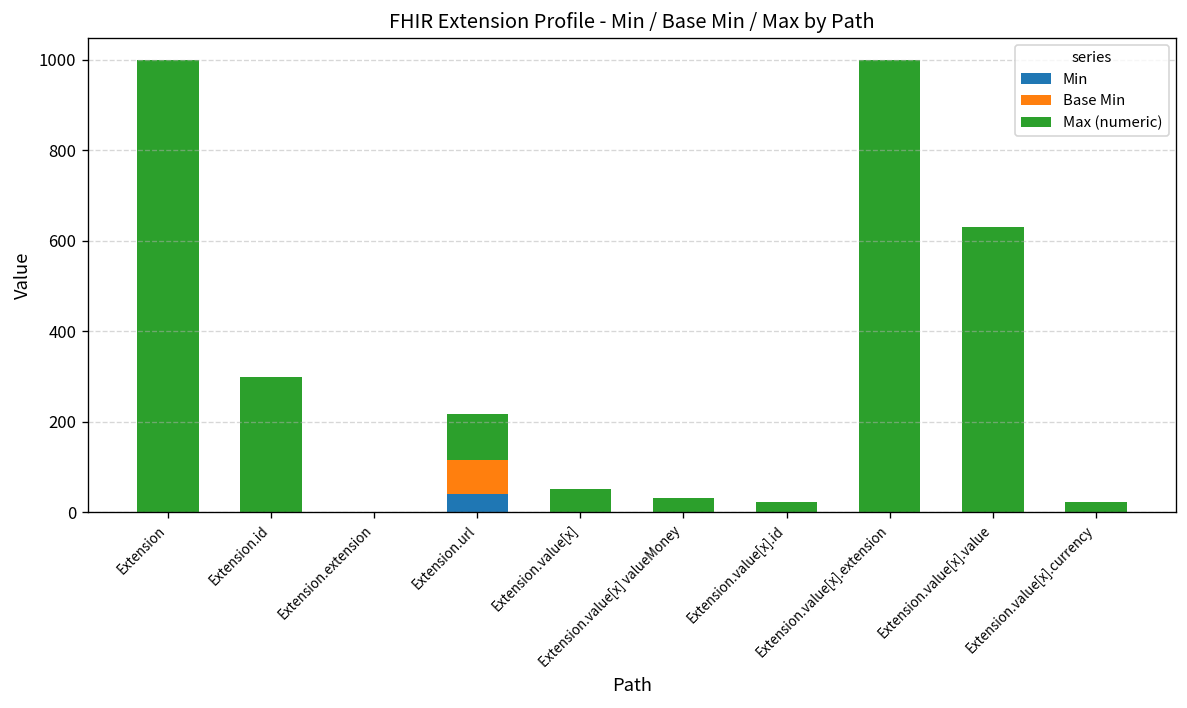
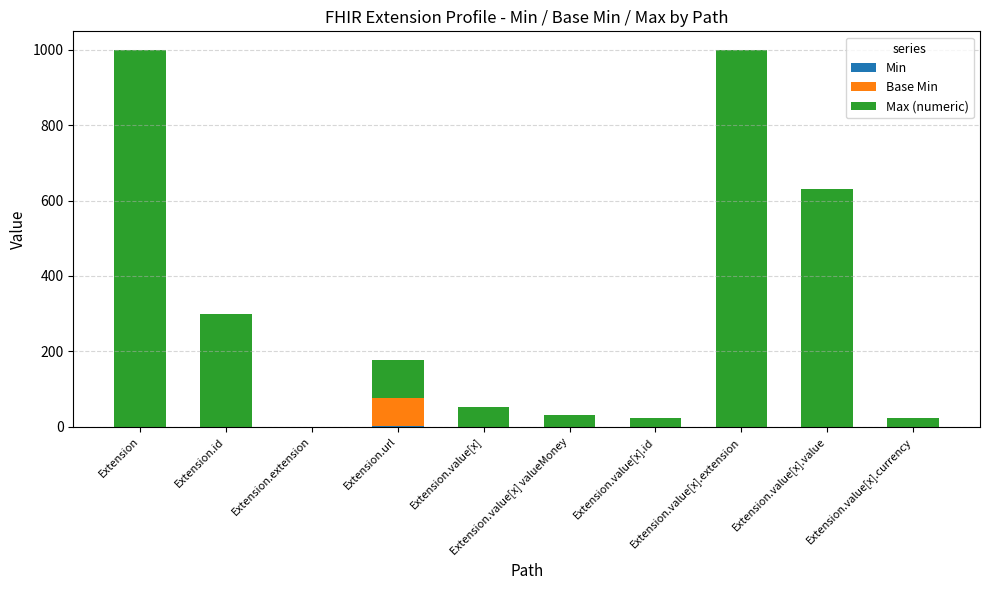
  {
    "Min": {
      "Extension": 0,
      "Extension.id": 0,
      "Extension.extension": 0,
-     "Extension.url": 40,
+     "Extension.url": 0,
      "Extension.value[x]": 0,
      "Extension.value[x] valueMoney": 0,
      "Extension.value[x].id": 0,
      "Extension.value[x].extension": 0,
      "Extension.value[x].value": 0,
      "Extension.value[x].currency": 0
    },
    "Base Min": {
      "Extension": 0,
      "Extension.id": 0,
      "Extension.extension": 0,
      "Extension.url": 80,
      "Extension.value[x]": 0,
      "Extension.value[x] valueMoney": 0,
      "Extension.value[x].id": 0,
      "Extension.value[x].extension": 0,
      "Extension.value[x].value": 0,
      "Extension.value[x].currency": 0
    },
    "Max (numeric)": {
      "Extension": 1000,
      "Extension.id": 300,
      "Extension.extension": 0,
      "Extension.url": 100,
      "Extension.value[x]": 50,
      "Extension.value[x] valueMoney": 30,
      "Extension.value[x].id": 20,
      "Extension.value[x].extension": 1000,
      "Extension.value[x].value": 630,
      "Extension.value[x].currency": 20
    }
  }
